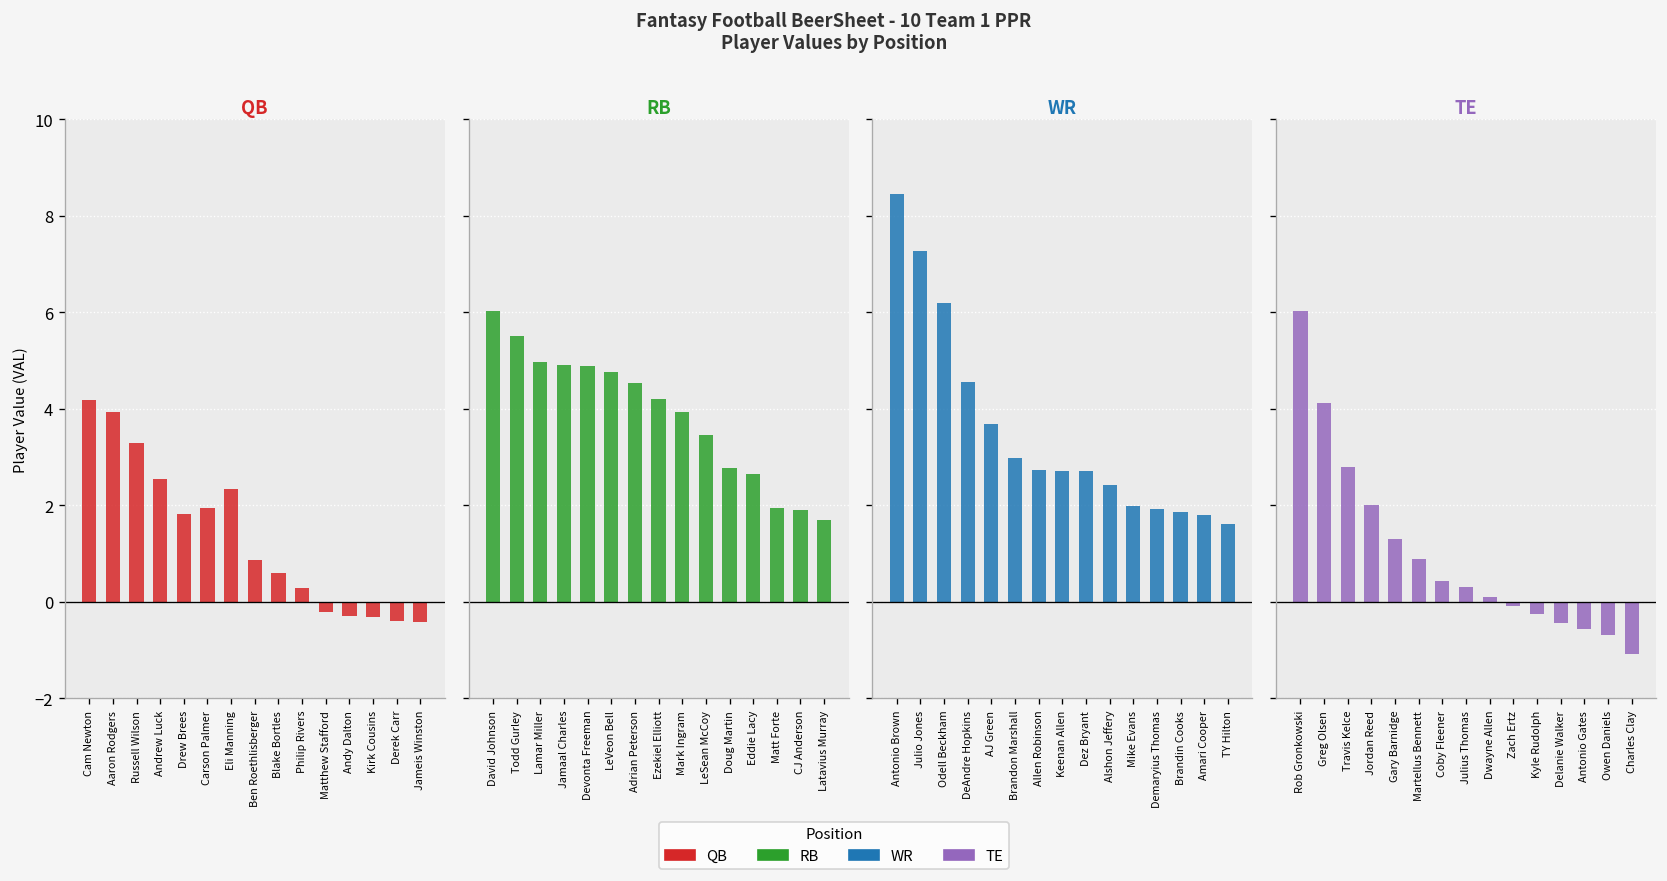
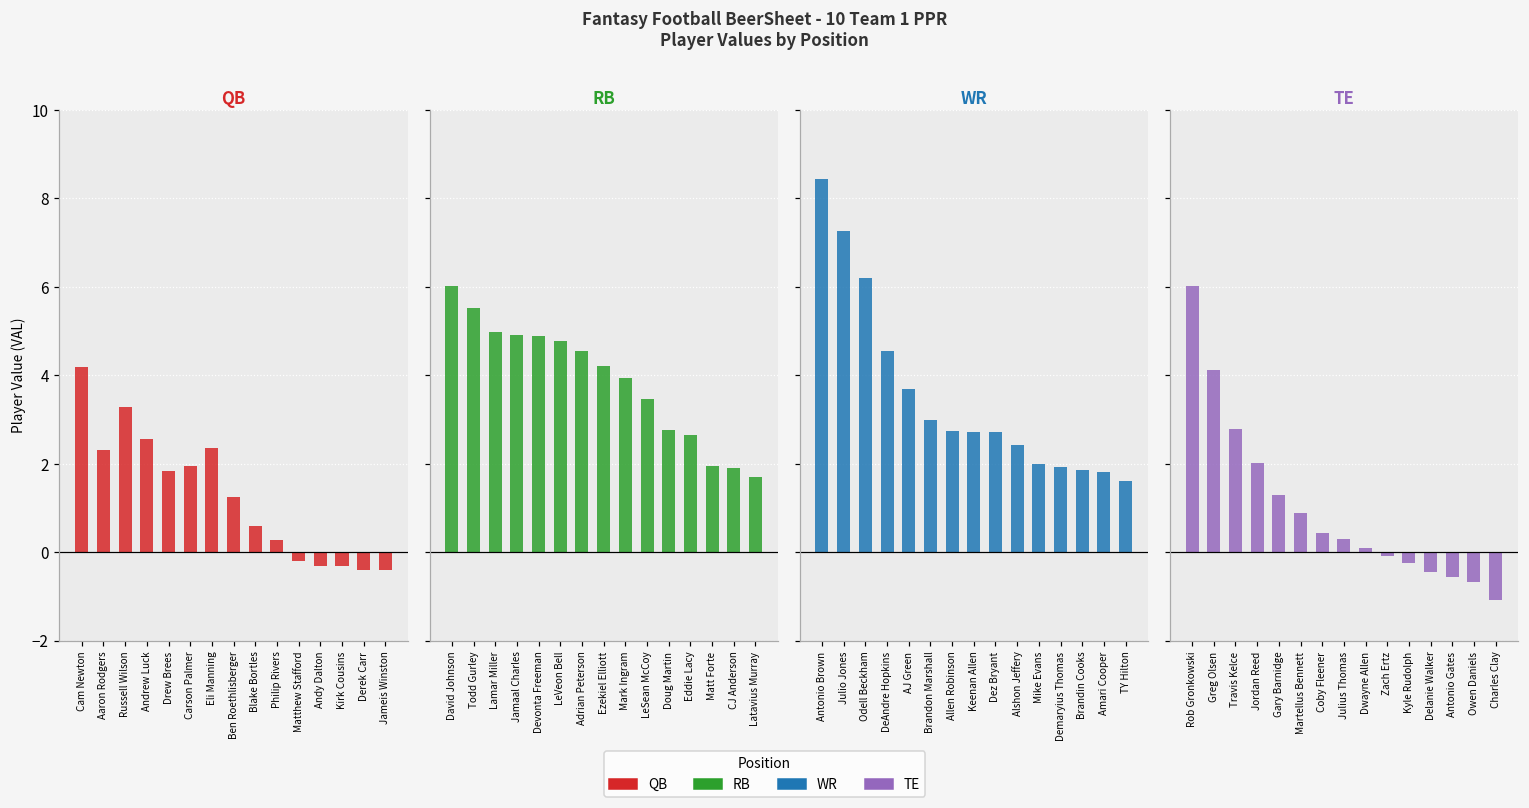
  {
    "QB": {
      "Cam Newton": 4.2,
-     "Aaron Rodgers": 3.9,
+     "Aaron Rodgers": 2.3,
      "Russell Wilson": 3.3,
      "Andrew Luck": 2.6,
      "Drew Brees": 1.8,
      "Carson Palmer": 1.9,
      "Eli Manning": 2.4,
-     "Ben Roethlisberger": 0.9,
+     "Ben Roethlisberger": 1.3,
      "Blake Bortles": 0.6,
      "Philip Rivers": 0.3,
      "Matthew Stafford": -0.2,
      "Andy Dalton": -0.3,
      "Kirk Cousins": -0.3,
      "Derek Carr": -0.4,
      "Jameis Winston": -0.4
    }
  }
